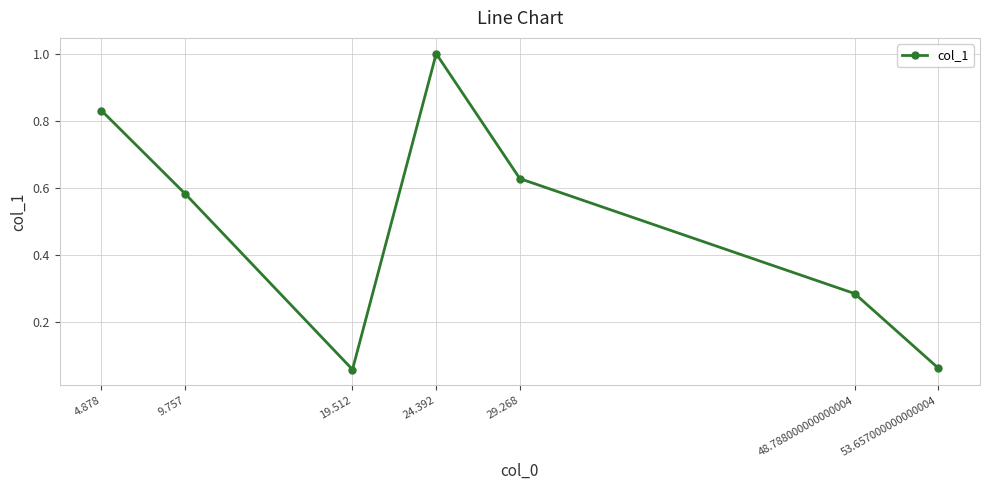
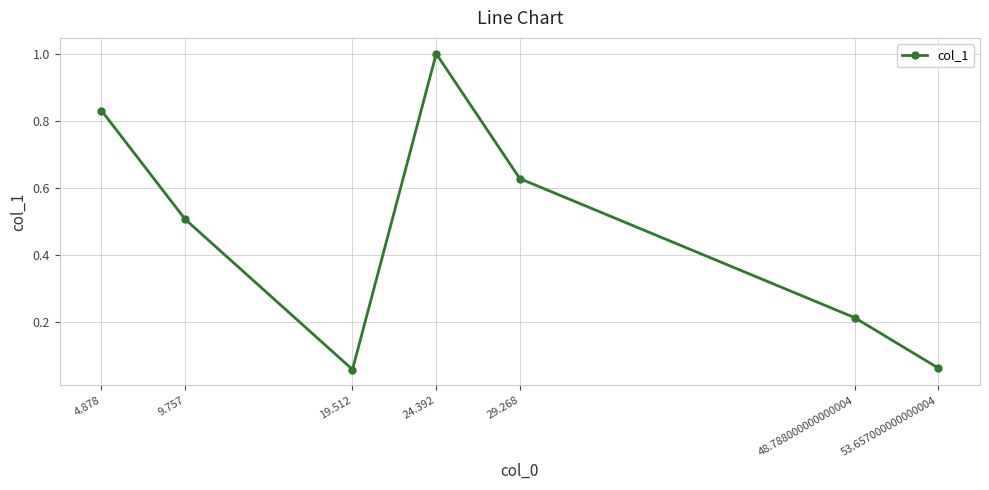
  {
    "4.878": 0.83,
-   "9.757": 0.58,
+   "9.757": 0.51,
    "19.512": 0.06,
    "24.392": 1.00,
    "29.268": 0.63,
-   "48.788000000000004": 0.28,
+   "48.788000000000004": 0.21,
    "53.657000000000004": 0.06
  }
